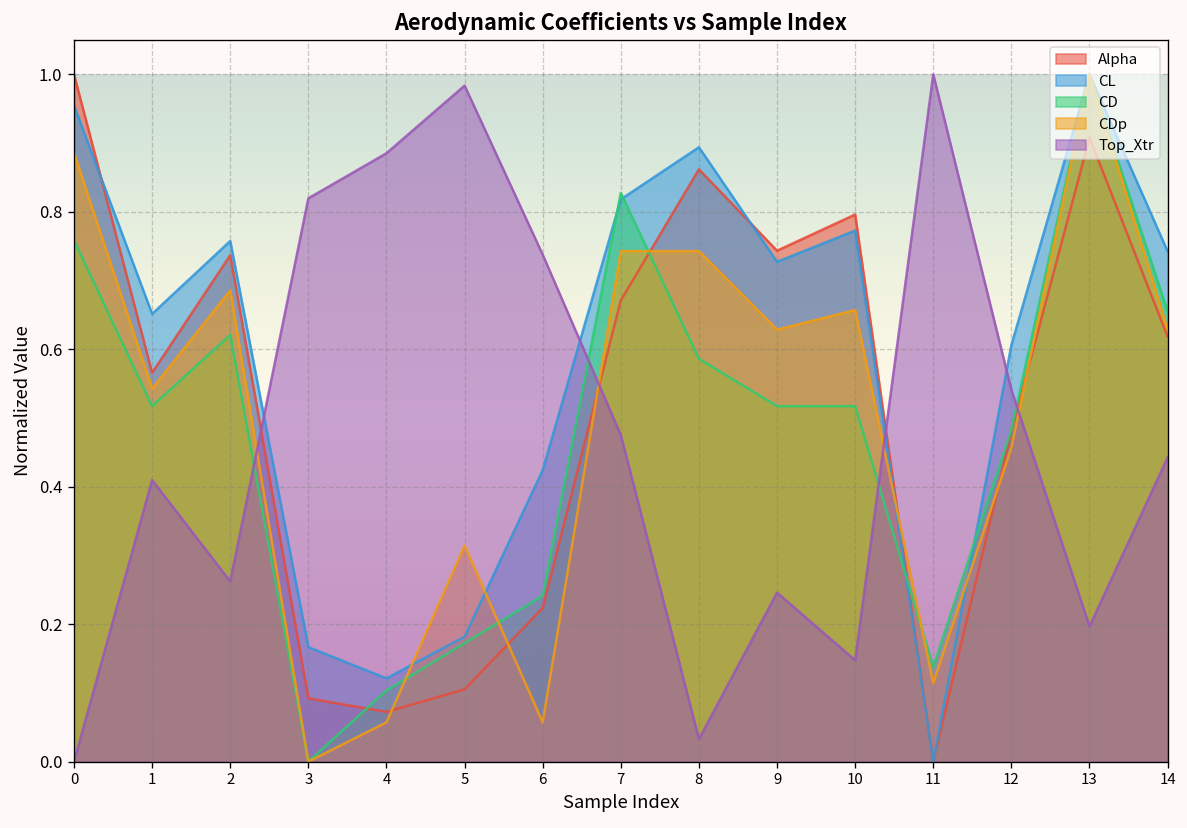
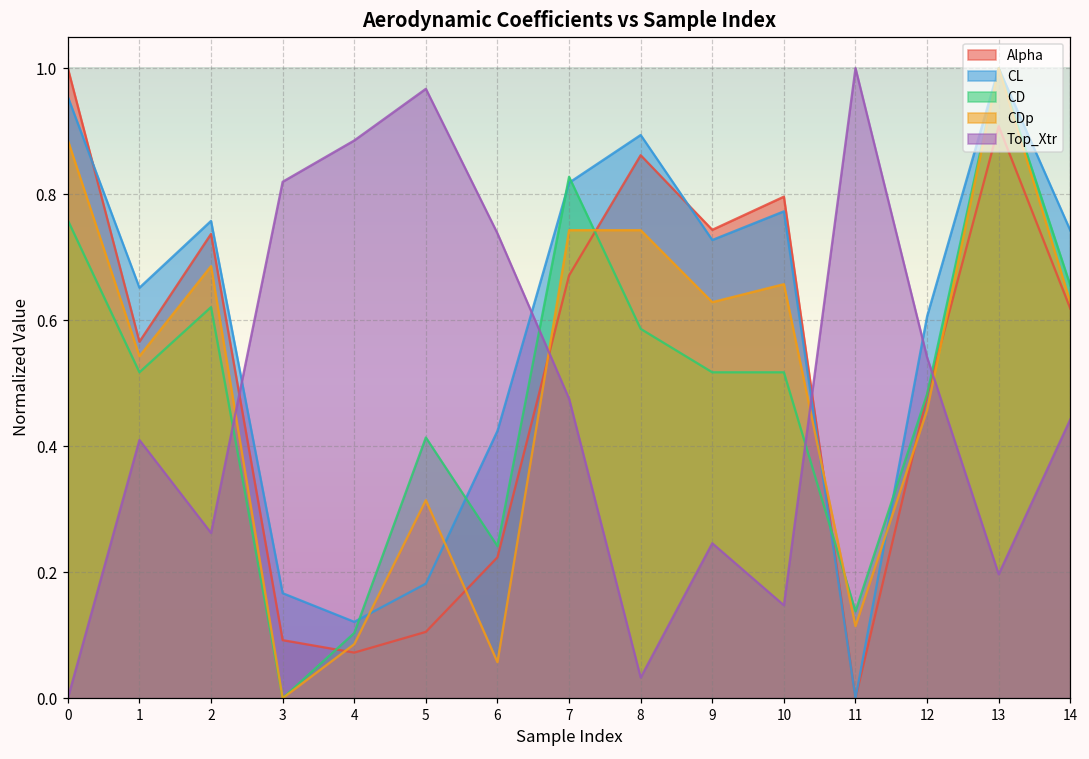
  {
    "Alpha": {
      "0": 1.00,
      "1": 0.57,
      "2": 0.74,
      "3": 0.09,
      "4": 0.07,
      "5": 0.11,
      "6": 0.22,
      "7": 0.67,
      "8": 0.86,
      "9": 0.74,
      "10": 0.80,
      "14": 0.62
    },
    "CL": {
      "0": 0.95,
      "1": 0.65,
      "2": 0.76,
      "3": 0.17,
      "4": 0.12,
      "5": 0.18,
      "6": 0.42,
      "7": 0.82,
      "8": 0.89,
      "9": 0.73,
      "10": 0.77,
      "12": 0.61,
      "14": 0.74
    },
    "CD": {
      "0": 0.76,
      "1": 0.52,
      "2": 0.62,
      "4": 0.10,
-     "5": 0.17,
+     "5": 0.41,
      "6": 0.24,
      "7": 0.83,
      "8": 0.59,
      "9": 0.52,
      "10": 0.52,
      "11": 0.14,
      "14": 0.66
    },
    "CDp": {
      "0": 0.89,
      "1": 0.54,
      "2": 0.69,
-     "4": 0.06,
+     "4": 0.09,
      "5": 0.31,
      "6": 0.06,
      "7": 0.74,
      "8": 0.74,
      "9": 0.63,
      "10": 0.66,
      "11": 0.11,
      "12": 0.46,
      "14": 0.63
    },
    "Top_Xtr": {
      "0": 0.00,
      "1": 0.41,
      "2": 0.26,
      "3": 0.82,
      "4": 0.89,
-     "5": 0.98,
+     "5": 0.97,
      "6": 0.74,
      "7": 0.48,
      "8": 0.03,
      "9": 0.25,
      "10": 0.15,
      "11": 1.00,
      "12": 0.54,
      "13": 0.20,
      "14": 0.44
    }
  }
